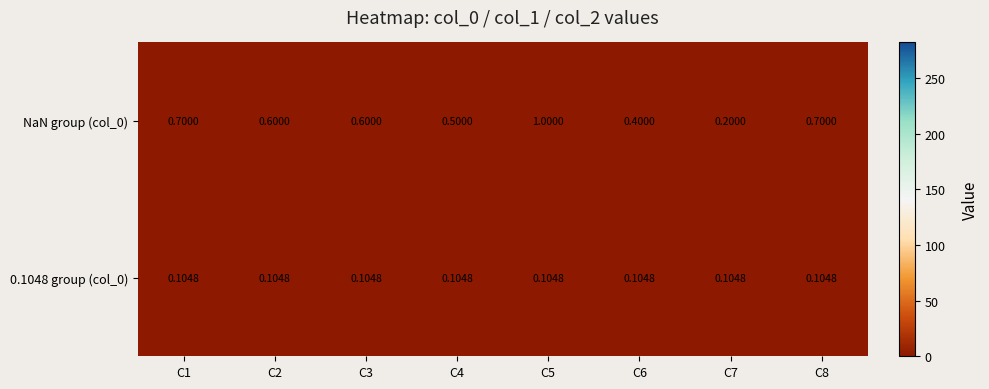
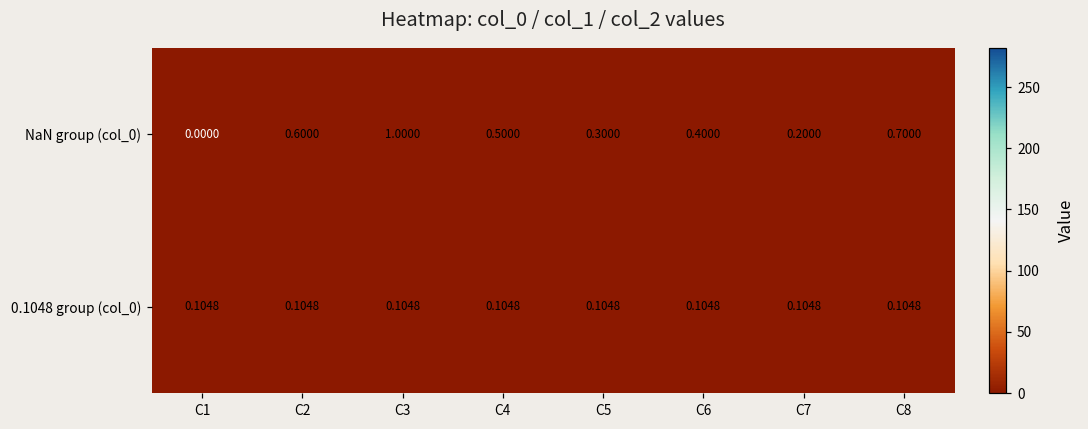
  {
    "NaN group (col_0)": {
-     "C1": 0.7000,
+     "C1": 0.0000,
      "C2": 0.6000,
-     "C3": 0.6000,
+     "C3": 1.0000,
      "C4": 0.5000,
-     "C5": 1.0000,
+     "C5": 0.3000,
      "C6": 0.4000,
      "C7": 0.2000,
      "C8": 0.7000
    },
    "0.1048 group (col_0)": {
      "C1": 0.1048,
      "C2": 0.1048,
      "C3": 0.1048,
      "C4": 0.1048,
      "C5": 0.1048,
      "C6": 0.1048,
      "C7": 0.1048,
      "C8": 0.1048
    }
  }
